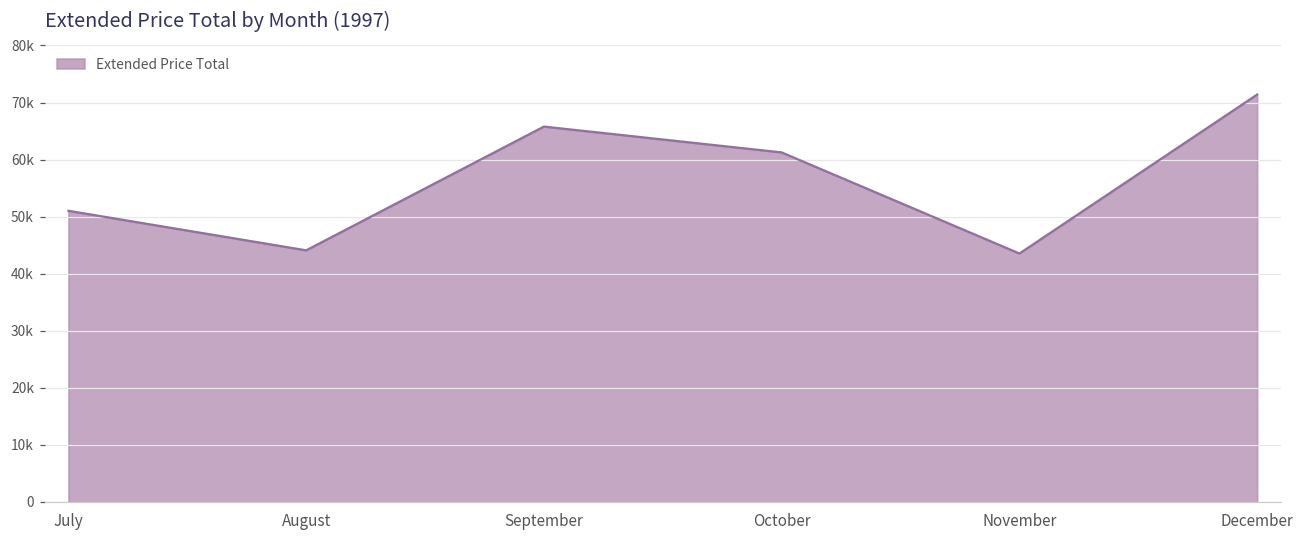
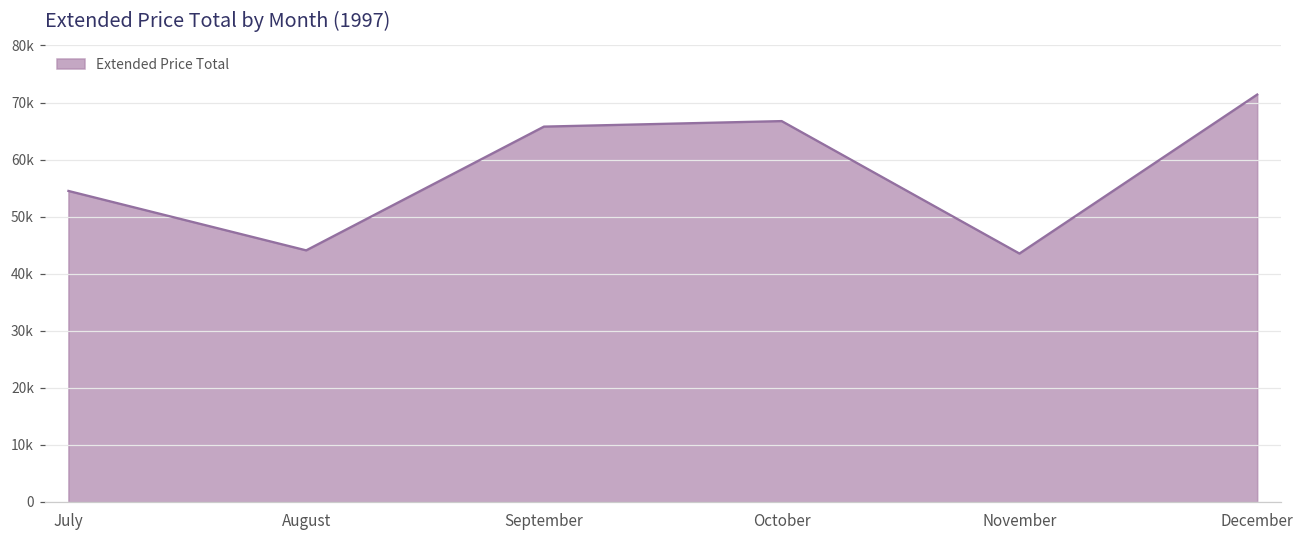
  {
-   "July": 51000,
+   "July": 55000,
    "August": 44000,
    "September": 66000,
-   "October": 61000,
+   "October": 67000,
    "November": 44000,
    "December": 71000
  }
